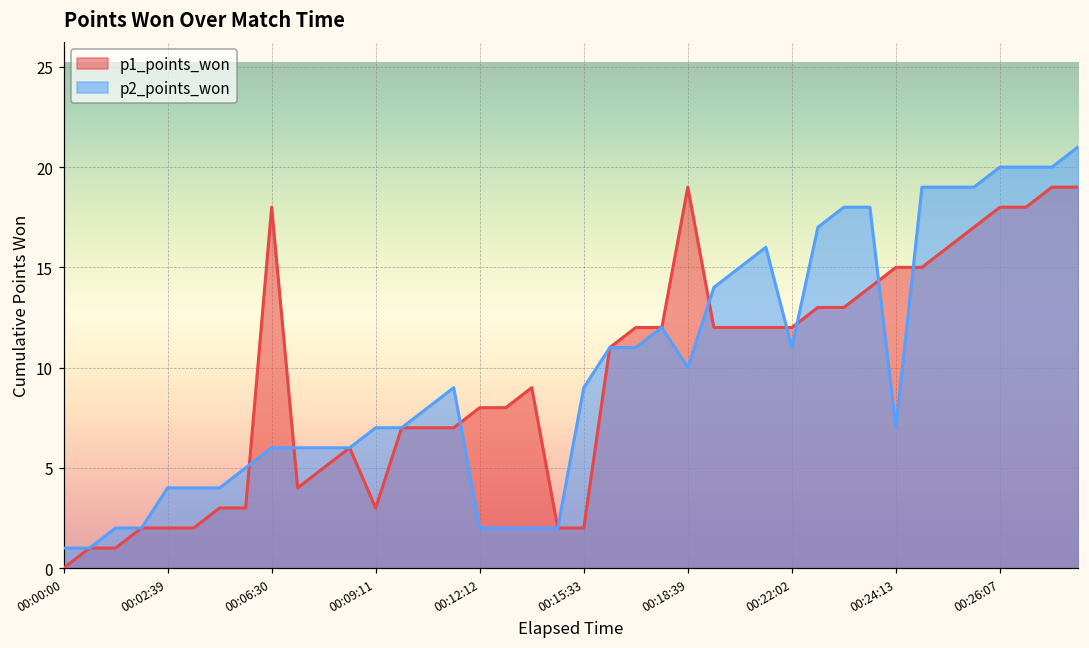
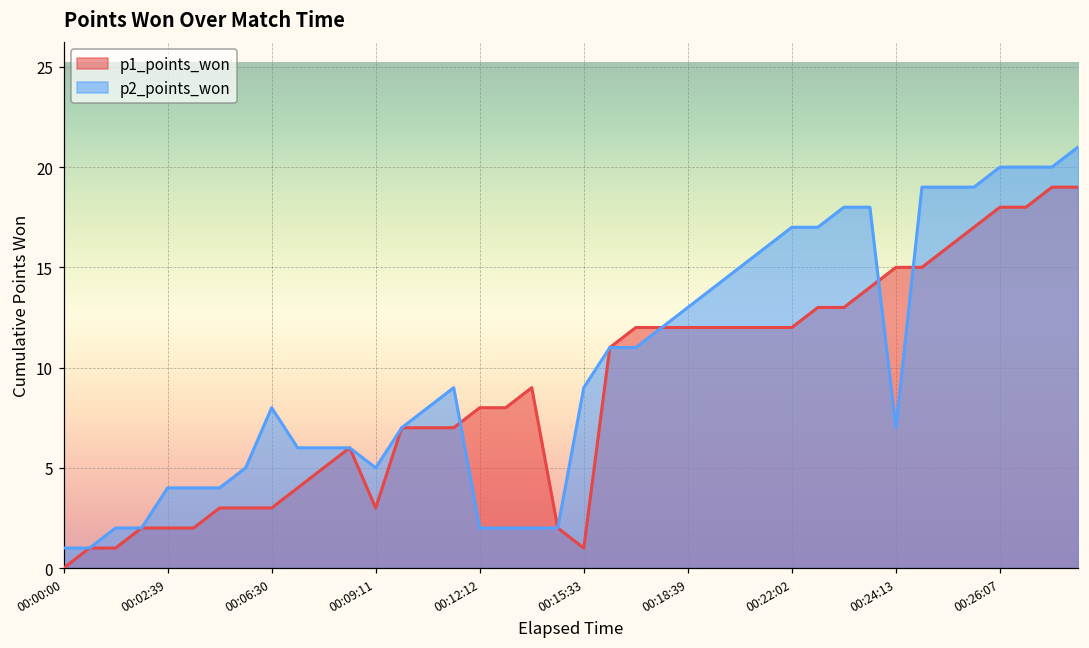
  {
    "p1_points_won": {
      "00:00:00": 0,
      "00:02:39": 2,
-     "00:06:30": 18,
+     "00:06:30": 3,
      "00:09:11": 3,
      "00:12:12": 8,
-     "00:15:33": 2,
-     "00:18:39": 19,
+     "00:15:33": 1,
+     "00:18:39": 12,
      "00:22:02": 12,
      "00:24:13": 15,
      "00:26:07": 18
    },
    "p2_points_won": {
      "00:00:00": 1,
      "00:02:39": 4,
-     "00:06:30": 6,
-     "00:09:11": 7,
+     "00:06:30": 8,
+     "00:09:11": 5,
      "00:12:12": 2,
      "00:15:33": 9,
-     "00:18:39": 10,
-     "00:22:02": 11,
+     "00:18:39": 13,
+     "00:22:02": 17,
      "00:24:13": 7,
      "00:26:07": 20
    }
  }
